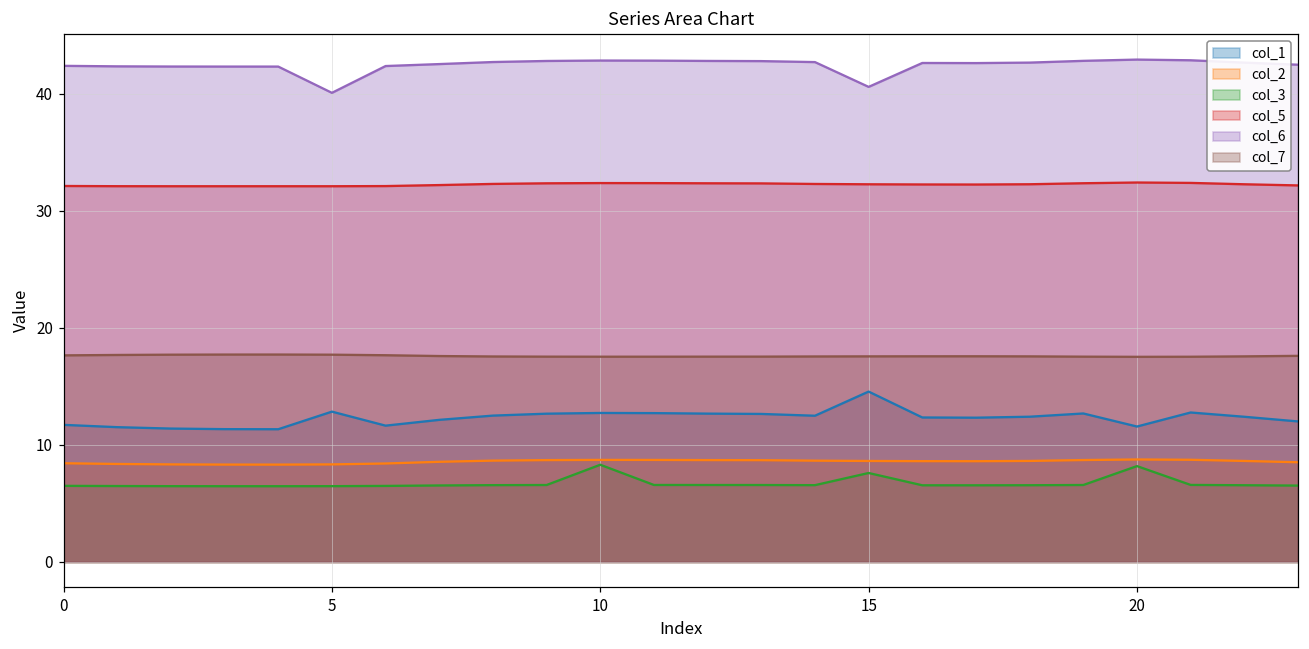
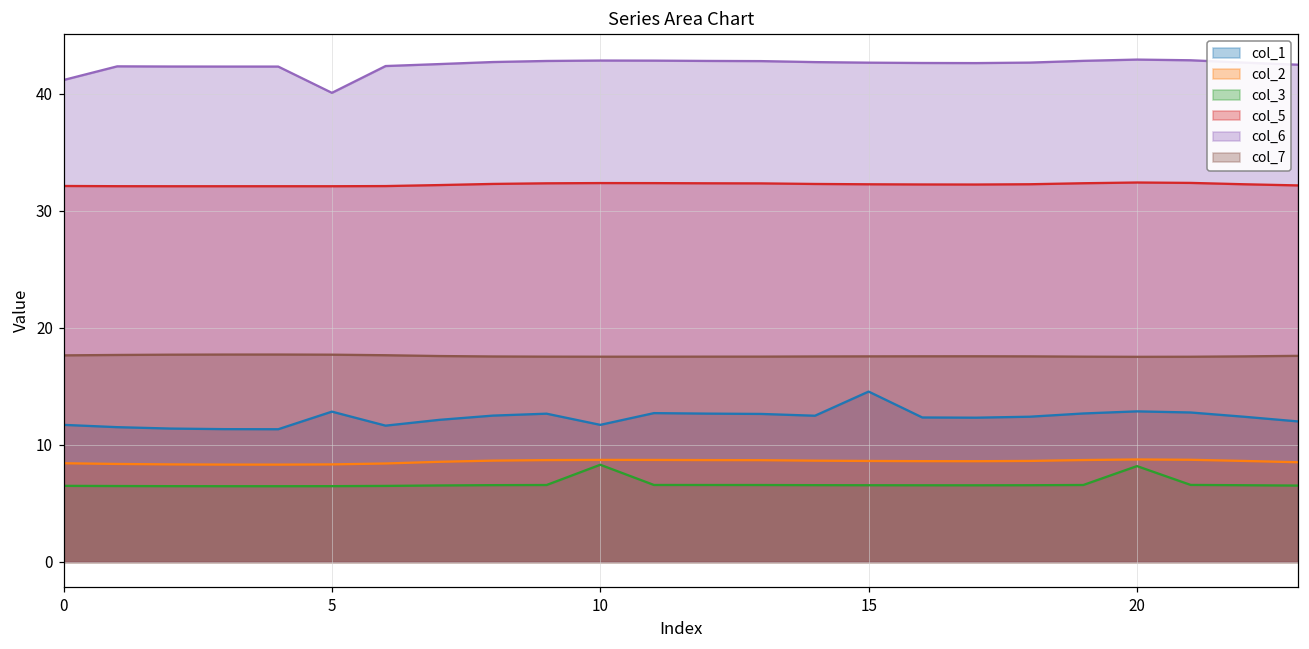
  {
    "col_1": {
      "0": 11.7,
      "5": 12.8,
-     "10": 12.7,
+     "10": 11.7,
      "15": 14.6,
-     "20": 11.6
+     "20": 12.9
    },
    "col_3": {
      "0": 6.5,
      "5": 6.5,
      "10": 8.3,
-     "15": 7.6,
+     "15": 6.6,
      "20": 8.2
    },
    "col_6": {
-     "0": 42.4,
+     "0": 41.2,
      "5": 40.1,
      "10": 42.8,
-     "15": 40.6,
+     "15": 42.7,
      "20": 42.9
    }
  }
